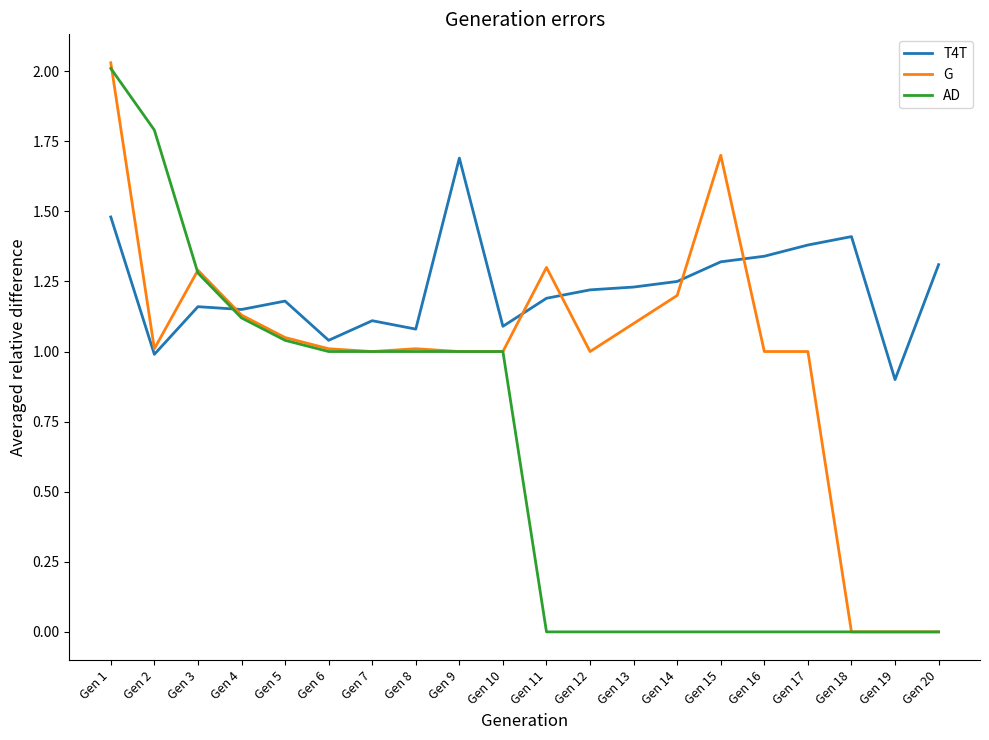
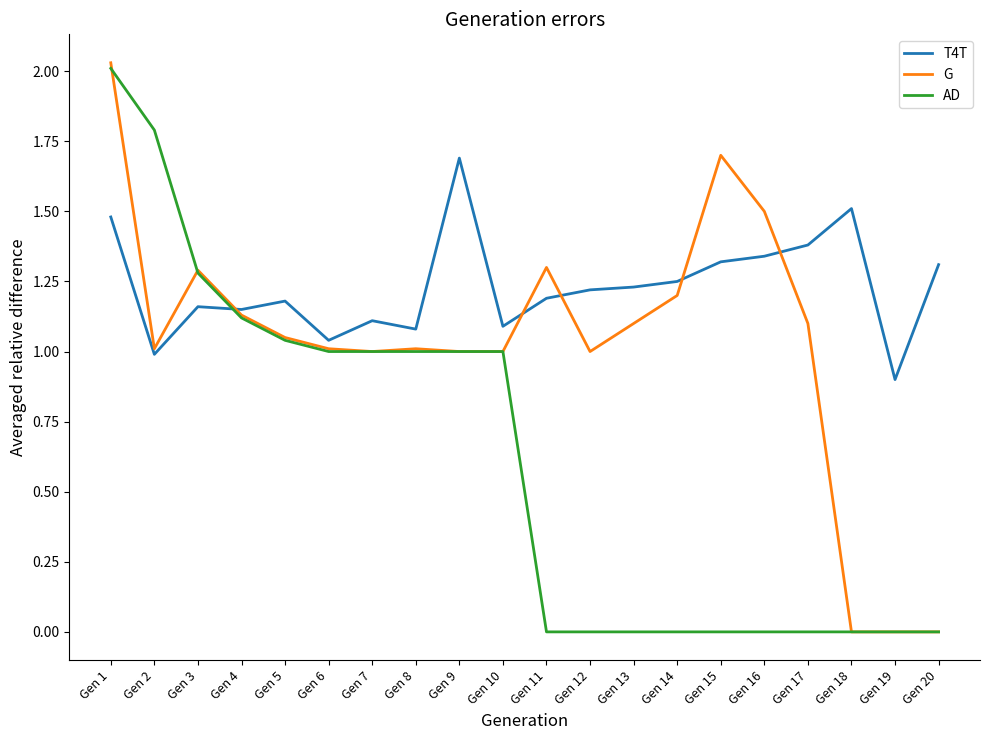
  {
    "T4T": {
      "Gen 1": 1.48,
      "Gen 2": 0.99,
      "Gen 3": 1.16,
      "Gen 4": 1.15,
      "Gen 5": 1.18,
      "Gen 6": 1.04,
      "Gen 7": 1.11,
      "Gen 8": 1.08,
      "Gen 9": 1.69,
      "Gen 10": 1.09,
      "Gen 11": 1.19,
      "Gen 12": 1.22,
      "Gen 13": 1.23,
      "Gen 14": 1.25,
      "Gen 15": 1.32,
      "Gen 16": 1.34,
      "Gen 17": 1.38,
-     "Gen 18": 1.41,
+     "Gen 18": 1.51,
      "Gen 19": 0.90,
      "Gen 20": 1.31
    },
    "G": {
      "Gen 1": 2.03,
      "Gen 2": 1.01,
      "Gen 3": 1.29,
      "Gen 4": 1.13,
      "Gen 5": 1.05,
      "Gen 6": 1.01,
      "Gen 8": 1.01,
      "Gen 11": 1.3,
      "Gen 12": 1.0,
      "Gen 13": 1.1,
      "Gen 14": 1.2,
      "Gen 15": 1.7,
-     "Gen 16": 1.0,
-     "Gen 17": 1.0
+     "Gen 16": 1.5,
+     "Gen 17": 1.1
    },
    "AD": {
      "Gen 1": 2.01,
      "Gen 2": 1.79,
      "Gen 3": 1.28,
      "Gen 4": 1.12,
      "Gen 5": 1.04,
      "Gen 6": 1.00,
      "Gen 8": 1.00,
      "Gen 11": 0.00,
      "Gen 12": 0.00,
      "Gen 13": 0.00,
      "Gen 14": 0.00,
      "Gen 15": 0.00,
      "Gen 16": 0.00,
      "Gen 17": 0.00
    }
  }
